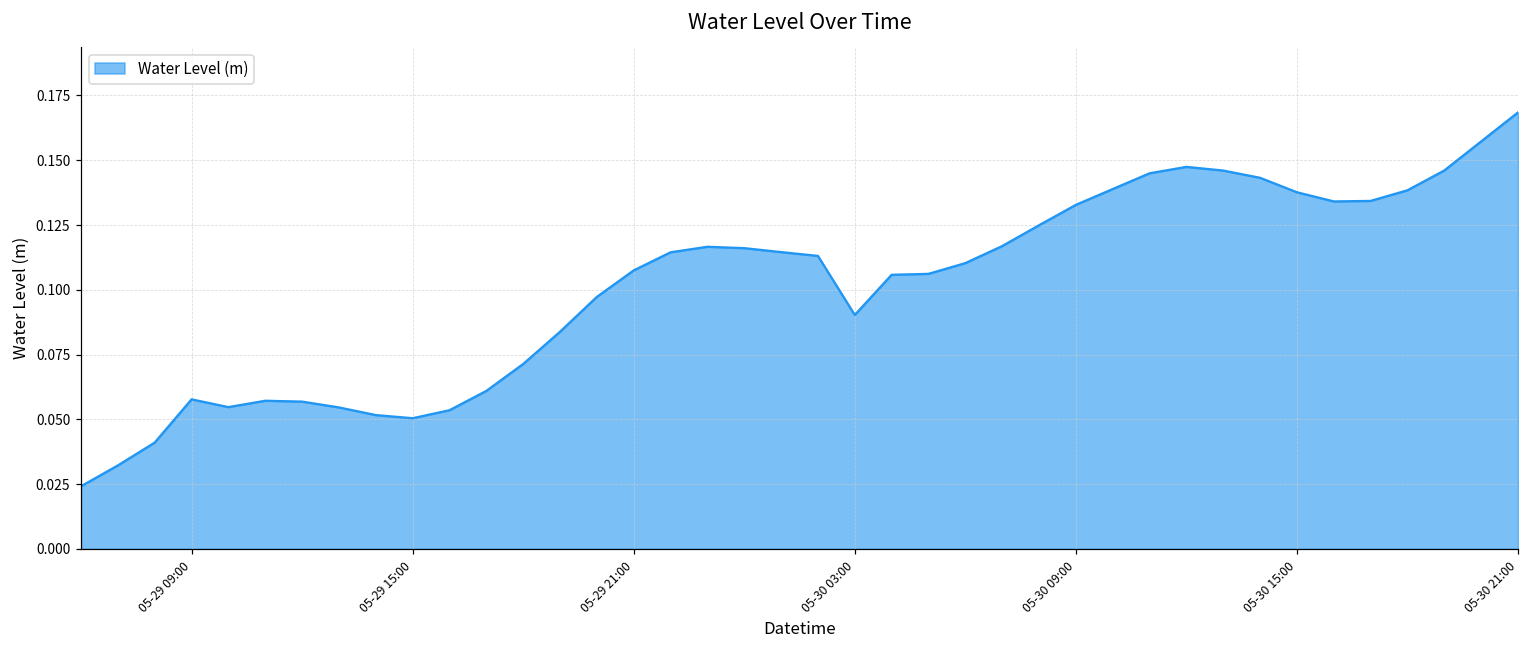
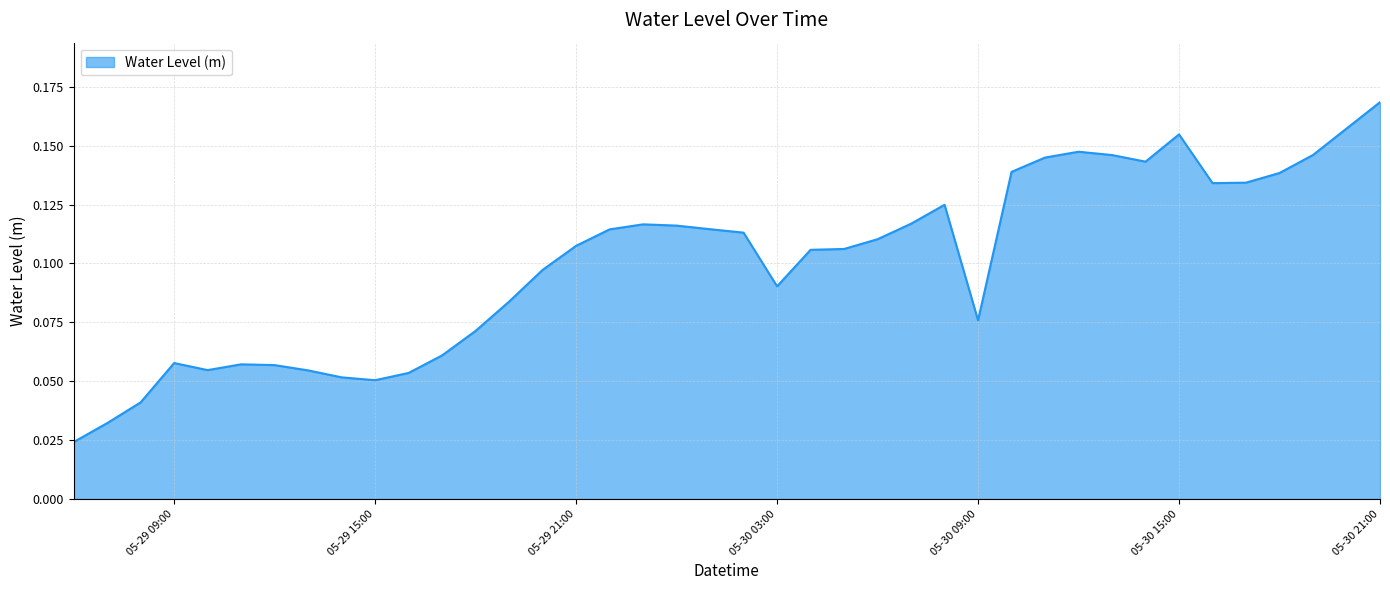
  {
    "05-29 09:00": 0.058,
    "05-29 15:00": 0.050,
    "05-29 21:00": 0.107,
    "05-30 03:00": 0.090,
-   "05-30 09:00": 0.133,
-   "05-30 15:00": 0.138,
+   "05-30 09:00": 0.076,
+   "05-30 15:00": 0.155,
    "05-30 21:00": 0.168
  }
